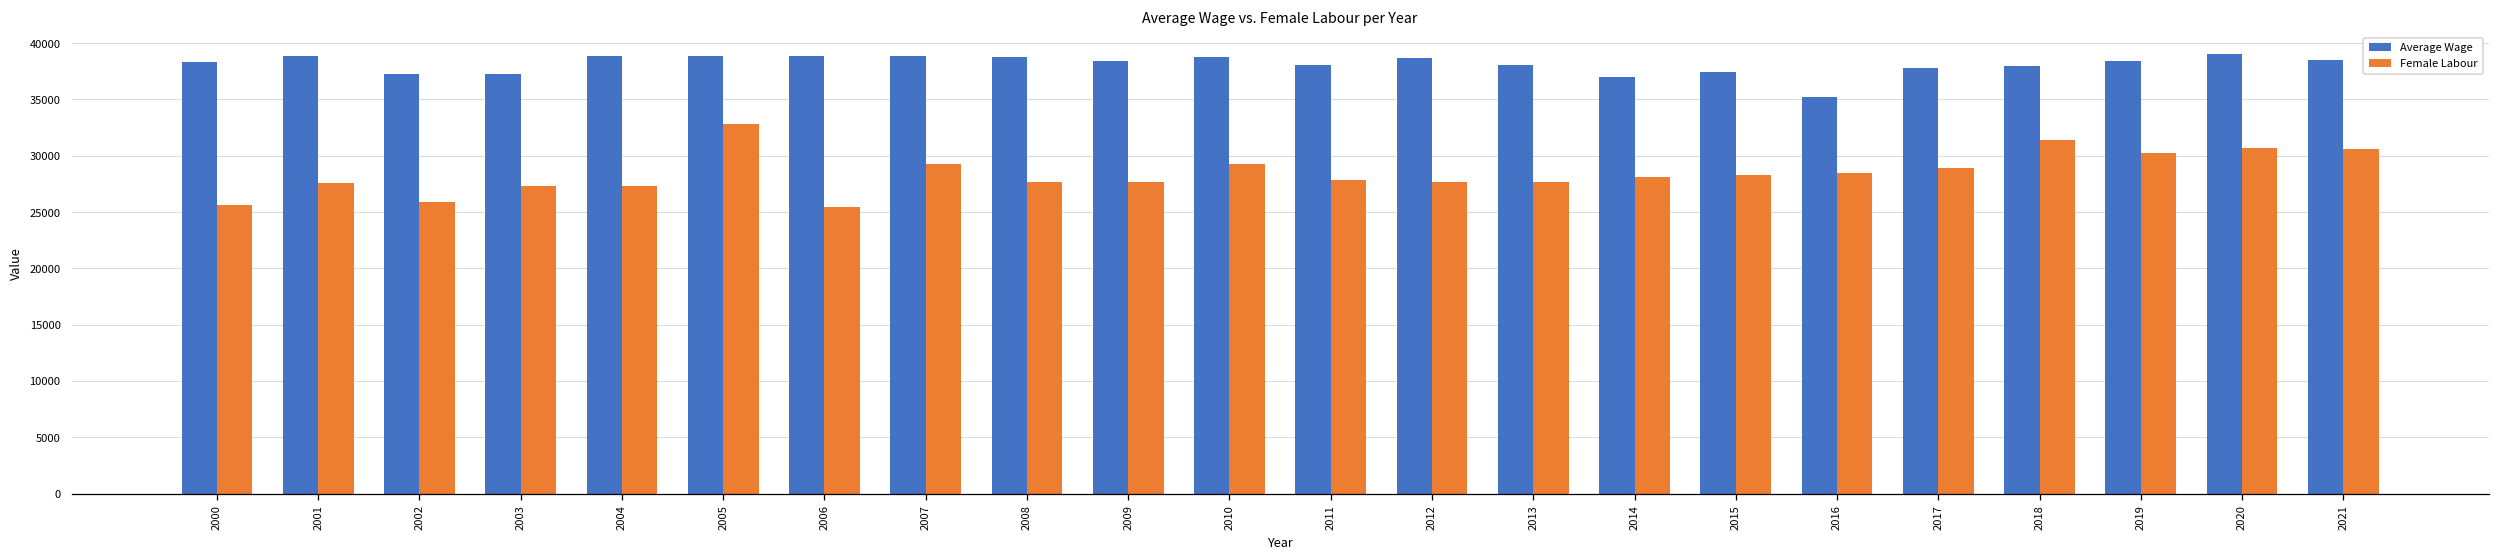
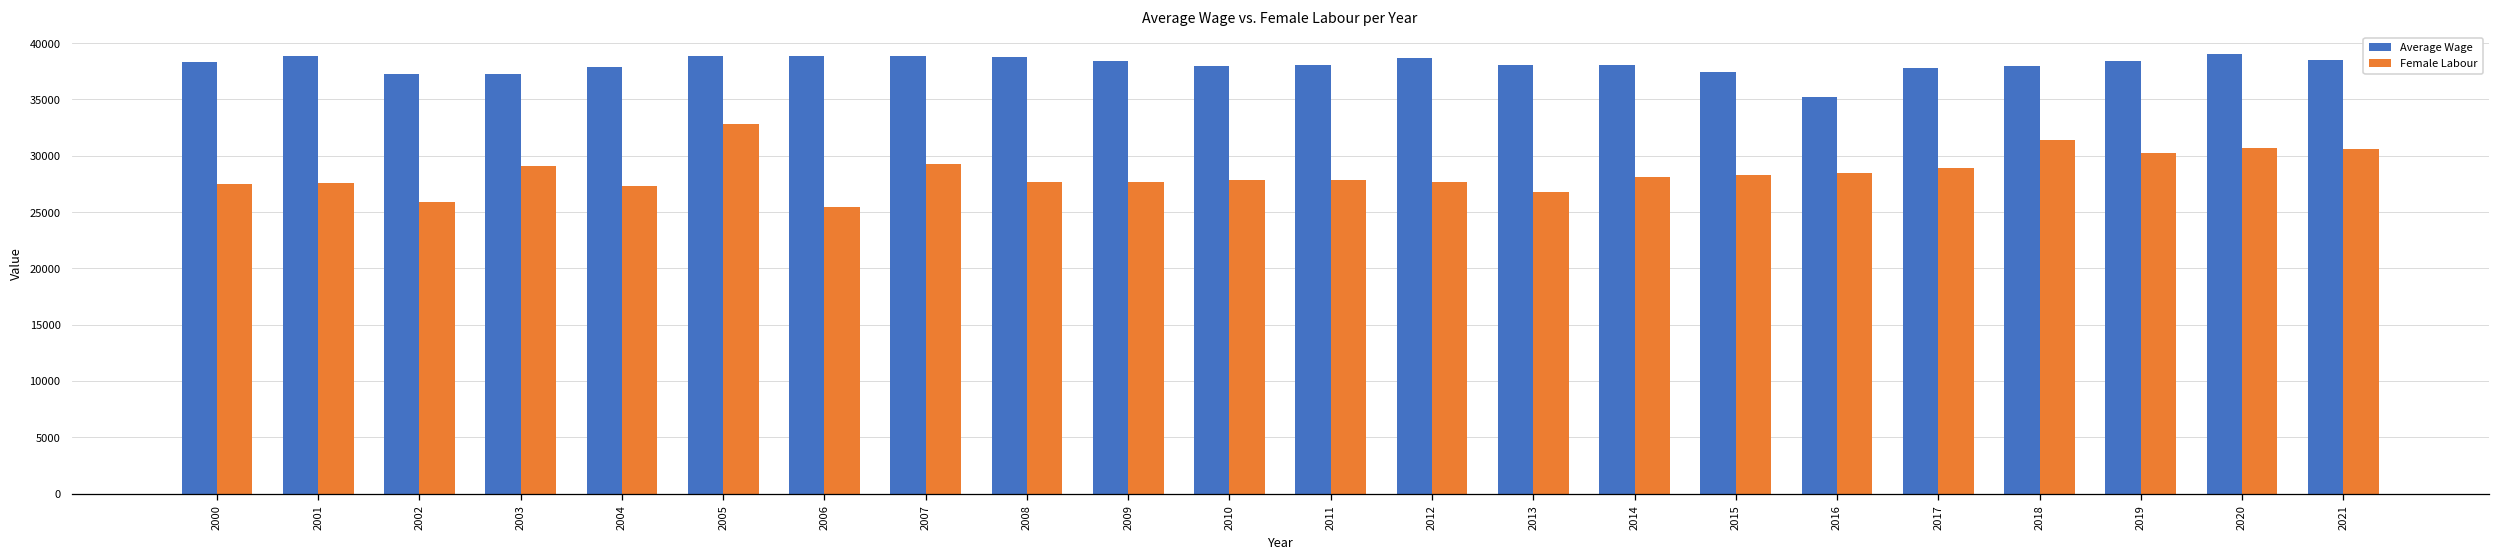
  {
    "Average Wage": {
      "2000": 38000,
      "2001": 39000,
      "2002": 37000,
      "2003": 37000,
-     "2004": 39000,
+     "2004": 38000,
      "2005": 39000,
      "2006": 39000,
      "2007": 39000,
      "2008": 39000,
      "2009": 38000,
-     "2010": 39000,
+     "2010": 38000,
      "2011": 38000,
      "2012": 39000,
      "2013": 38000,
-     "2014": 37000,
+     "2014": 38000,
      "2015": 37000,
      "2016": 35000,
      "2017": 38000,
      "2018": 38000,
      "2019": 38000,
      "2020": 39000,
      "2021": 39000
    },
    "Female Labour": {
-     "2000": 26000,
+     "2000": 28000,
      "2001": 28000,
      "2002": 26000,
-     "2003": 27000,
+     "2003": 29000,
      "2004": 27000,
      "2005": 33000,
      "2006": 25000,
      "2007": 29000,
      "2008": 28000,
      "2009": 28000,
-     "2010": 29000,
+     "2010": 28000,
      "2011": 28000,
      "2012": 28000,
-     "2013": 28000,
+     "2013": 27000,
      "2014": 28000,
      "2015": 28000,
      "2016": 29000,
      "2017": 29000,
      "2018": 31000,
      "2019": 30000,
      "2020": 31000,
      "2021": 31000
    }
  }
